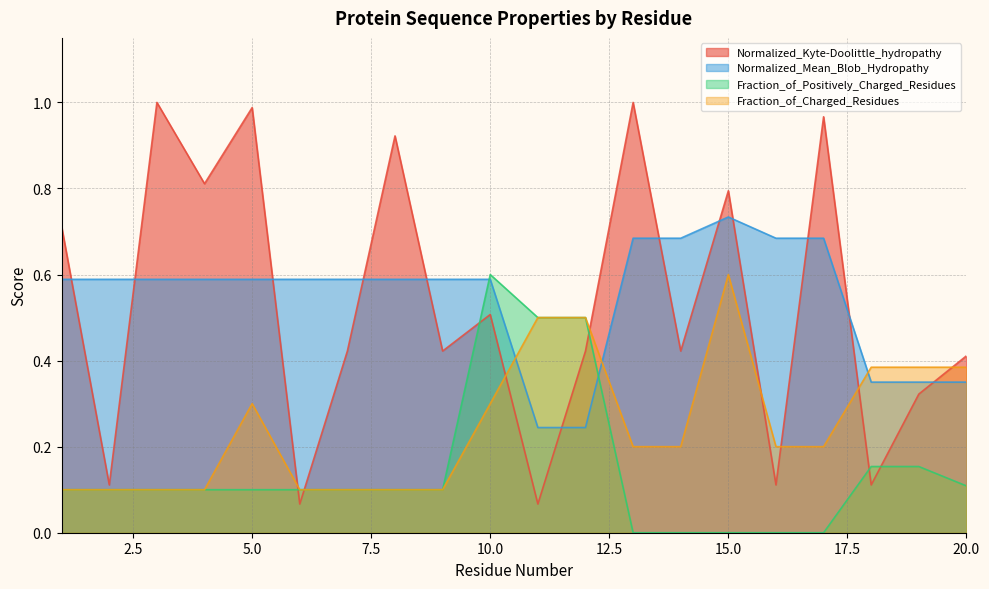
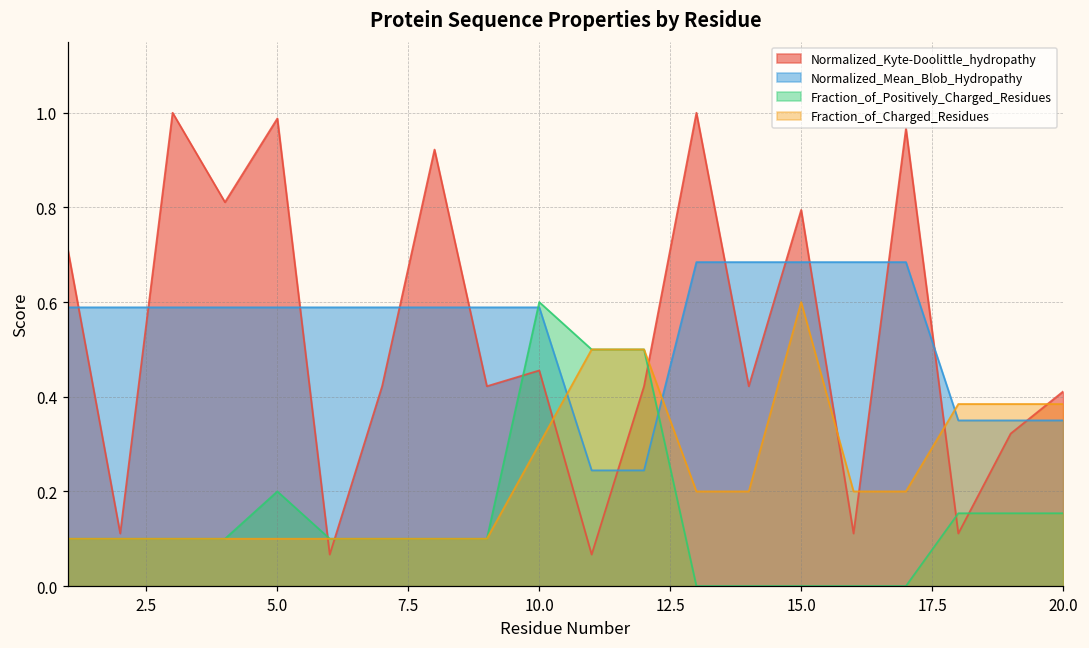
  {
    "Normalized_Kyte-Doolittle_hydropathy": {
      "5.0": 0.99,
-     "10.0": 0.51,
+     "10.0": 0.46,
      "15.0": 0.79,
      "20.0": 0.41
    },
    "Normalized_Mean_Blob_Hydropathy": {
      "5.0": 0.59,
      "10.0": 0.59,
-     "15.0": 0.73,
+     "15.0": 0.68,
      "20.0": 0.35
    },
    "Fraction_of_Positively_Charged_Residues": {
-     "5.0": 0.1,
+     "5.0": 0.2,
      "10.0": 0.60,
      "15.0": 0.00,
-     "20.0": 0.11
+     "20.0": 0.15
    },
    "Fraction_of_Charged_Residues": {
-     "5.0": 0.3,
+     "5.0": 0.1,
      "10.0": 0.3,
      "15.0": 0.6,
      "20.0": 0.38
    }
  }
